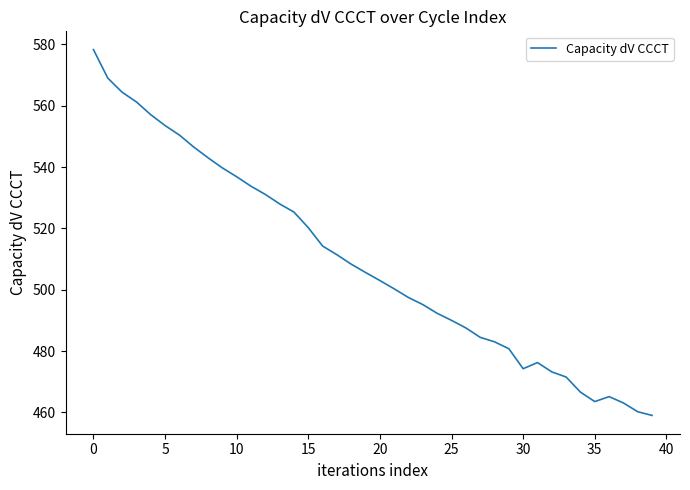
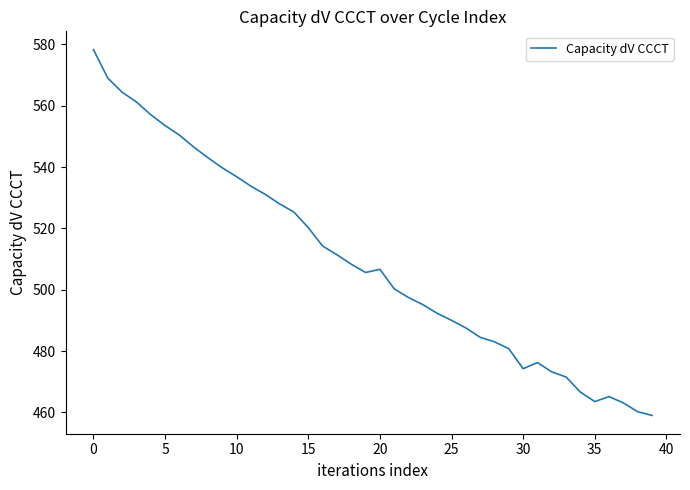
  {
    "0": 578,
    "5": 554,
    "10": 537,
    "15": 520,
-   "20": 503,
+   "20": 507,
    "25": 490,
    "30": 474,
    "35": 464
  }
